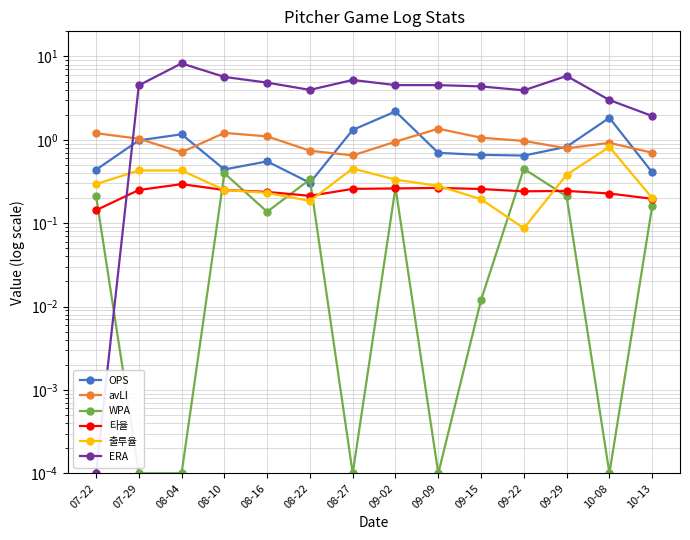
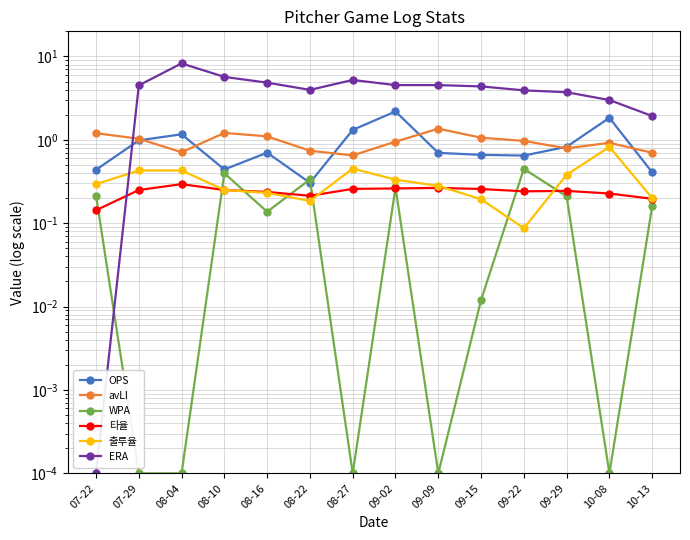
  {
    "OPS": {
      "07-22": 0.4,
      "08-04": 1.2,
      "08-10": 0.4,
-     "08-16": 0.6,
+     "08-16": 0.7,
      "08-22": 0.3,
      "08-27": 1.3,
      "09-02": 2.2,
      "09-09": 0.7,
      "09-15": 0.7,
      "09-22": 0.6,
      "10-08": 1.8,
      "10-13": 0.4
    },
    "avLI": {
      "07-22": 1.2,
      "08-04": 0.7,
      "08-10": 1.2,
      "08-16": 1.1,
      "08-22": 0.7,
      "08-27": 0.7,
      "09-02": 1.0,
      "09-09": 1.4,
      "09-15": 1.1,
      "09-22": 1.0,
      "10-08": 0.9,
      "10-13": 0.7
    },
    "WPA": {
      "07-22": 0.2,
      "07-29": 0.00010,
      "08-04": 0.00010,
      "08-10": 0.4,
      "08-16": 0.14,
      "08-22": 0.34,
      "08-27": 0.00010,
      "09-09": 0.00010,
      "09-15": 0.012,
      "09-22": 0.4,
      "09-29": 0.2,
      "10-08": 0.00010,
      "10-13": 0.16
    },
    "타율": {
      "07-22": 0.14,
      "07-29": 0.25,
      "08-04": 0.3,
      "08-22": 0.2,
      "08-27": 0.26,
      "09-15": 0.26,
      "09-22": 0.24,
      "09-29": 0.24,
      "10-08": 0.23
    },
    "출루율": {
      "07-22": 0.3,
      "07-29": 0.4,
      "08-04": 0.4,
      "08-22": 0.19,
      "08-27": 0.5,
      "09-02": 0.33,
      "09-15": 0.2,
      "09-22": 0.09,
      "09-29": 0.4,
      "10-08": 0.8
    },
    "ERA": {
      "07-22": 0.00010,
      "07-29": 5,
      "08-04": 8,
      "08-10": 6,
      "08-16": 5,
      "08-22": 4,
      "08-27": 5,
      "09-02": 5,
      "09-09": 5,
      "09-15": 4,
      "09-22": 4,
-     "09-29": 6,
+     "09-29": 4,
      "10-08": 3,
      "10-13": 2
    }
  }
